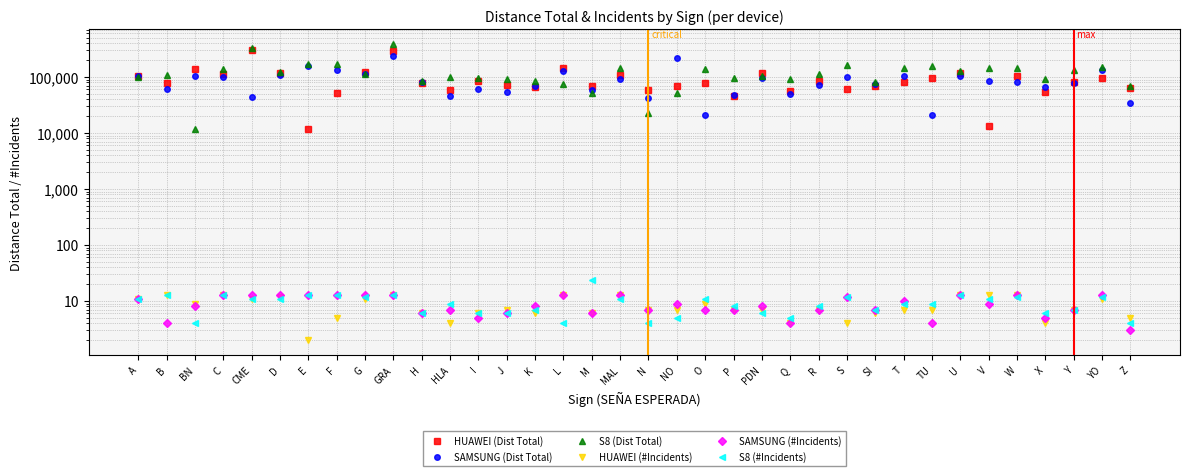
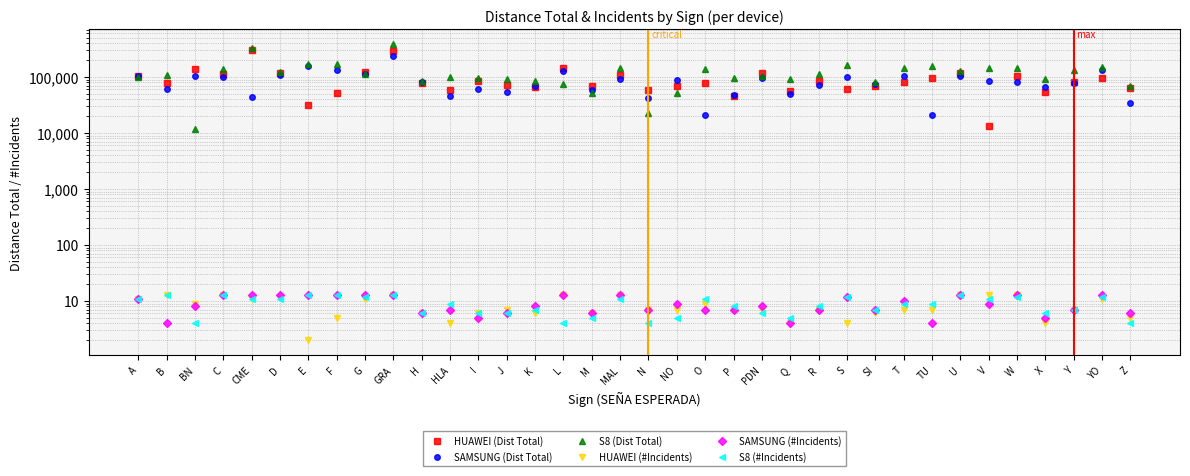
  {
    "HUAWEI (Dist Total)": {
      "B": "80,000",
      "BN": "140,000",
      "C": "110,000",
-     "E": "12,000",
+     "E": "30,000",
      "F": "50,000",
      "GRA": "300,000",
      "HLA": "60,000",
      "I": "80,000",
      "J": "70,000",
      "L": "140,000",
      "M": "70,000",
      "MAL": "110,000",
      "N": "60,000",
      "NO": "70,000",
      "O": "80,000",
      "Q": "60,000",
      "R": "90,000",
      "S": "60,000",
      "T": "80,000",
      "TU": "100,000",
      "V": "13,000",
      "W": "100,000",
      "X": "50,000",
      "YO": "100,000"
    },
    "SAMSUNG (Dist Total)": {
      "B": "60,000",
      "BN": "110,000",
      "C": "100,000",
      "CME": "40,000",
      "F": "130,000",
      "GRA": "230,000",
      "HLA": "50,000",
      "I": "60,000",
      "J": "50,000",
      "L": "130,000",
      "M": "60,000",
      "MAL": "90,000",
      "N": "40,000",
-     "NO": "220,000",
+     "NO": "90,000",
      "O": "21,000",
      "Q": "50,000",
      "R": "70,000",
      "S": "100,000",
      "T": "100,000",
      "TU": "21,000",
      "U": "100,000",
      "V": "90,000",
      "W": "80,000",
      "X": "70,000",
      "YO": "130,000",
      "Z": "30,000"
    },
    "S8 (Dist Total)": {
      "B": "110,000",
      "BN": "12,000",
      "C": "140,000",
      "F": "170,000",
      "GRA": "400,000",
      "HLA": "100,000",
      "I": "90,000",
      "J": "90,000",
      "K": "90,000",
      "L": "70,000",
      "M": "50,000",
      "MAL": "140,000",
      "N": "23,000",
      "NO": "50,000",
      "O": "140,000",
      "P": "100,000",
      "Q": "90,000",
      "R": "110,000",
      "S": "160,000",
      "T": "140,000",
      "TU": "160,000",
      "V": "140,000",
      "W": "140,000",
      "X": "90,000",
      "Y": "130,000",
      "YO": "150,000"
    },
    "HUAWEI (#Incidents)": {
      "BN": "9",
      "E": "2",
      "F": "5",
      "HLA": "4",
      "J": "7",
      "K": "6",
      "NO": "7",
      "O": "9",
      "PDN": "7",
      "S": "4",
      "SI": "6",
      "T": "7",
      "TU": "7",
      "V": "13",
      "X": "4",
      "Z": "5"
    },
    "SAMSUNG (#Incidents)": {
      "B": "4",
      "BN": "8",
      "CME": "13",
      "HLA": "7",
      "I": "5",
      "K": "8",
      "NO": "9",
      "O": "7",
      "PDN": "8",
      "TU": "4",
      "V": "9",
      "X": "5",
-     "Z": "3"
+     "Z": "6"
    },
    "S8 (#Incidents)": {
      "BN": "4",
      "HLA": "9",
      "K": "7",
      "L": "4",
-     "M": "24",
+     "M": "5",
      "MAL": "11",
      "N": "4",
      "NO": "5",
      "O": "11",
      "P": "8",
      "PDN": "6",
      "Q": "5",
      "R": "8",
      "TU": "9",
      "V": "11",
      "X": "6",
      "Z": "4"
    }
  }
